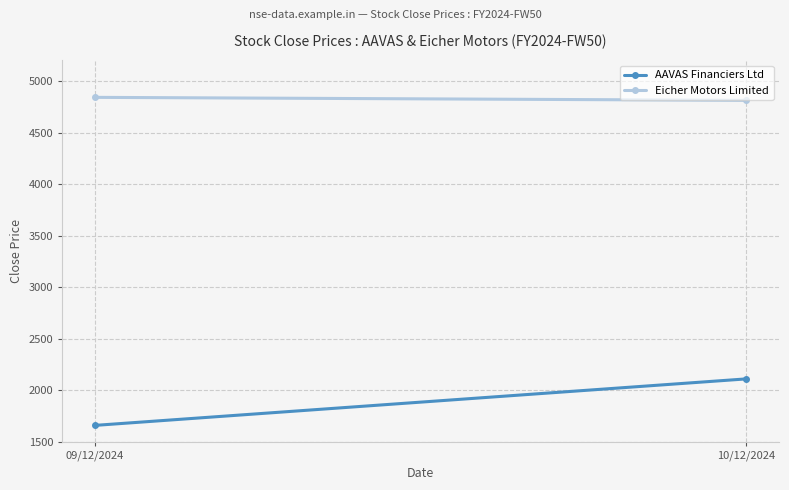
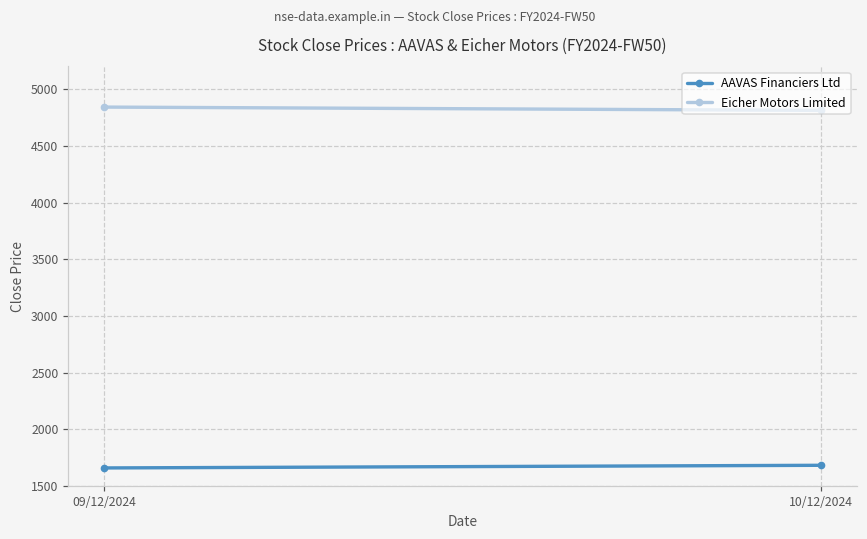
  {
    "AAVAS Financiers Ltd": {
      "09/12/2024": 1660,
-     "10/12/2024": 2110
+     "10/12/2024": 1680
    },
    "Eicher Motors Limited": {
      "09/12/2024": 4840
    }
  }
